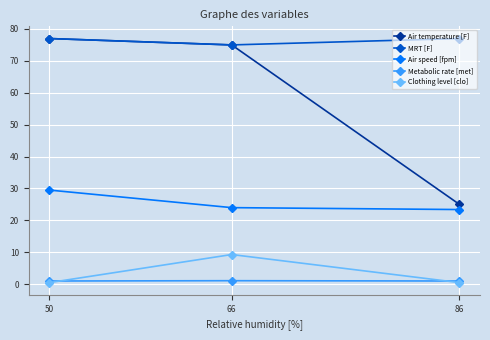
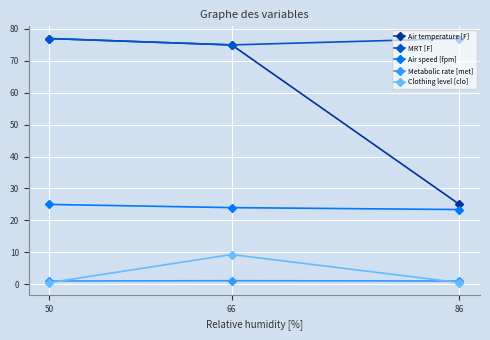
  {
    "Air temperature [F]": {
      "86": 25
    },
    "Air speed [fpm]": {
-     "50": 30,
+     "50": 25,
      "66": 24,
      "86": 23
    },
    "Metabolic rate [met]": {
      "66": 1
    },
    "Clothing level [clo]": {
      "66": 9
    }
  }
